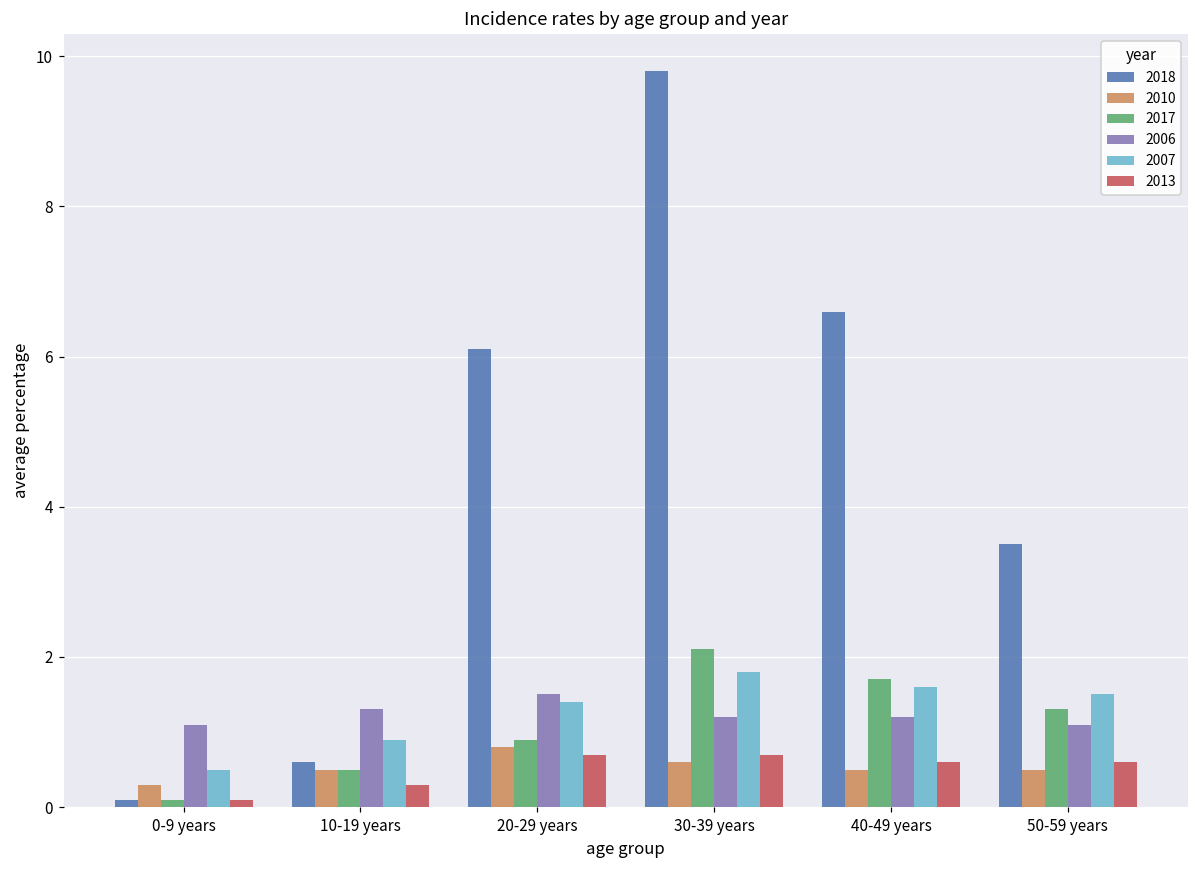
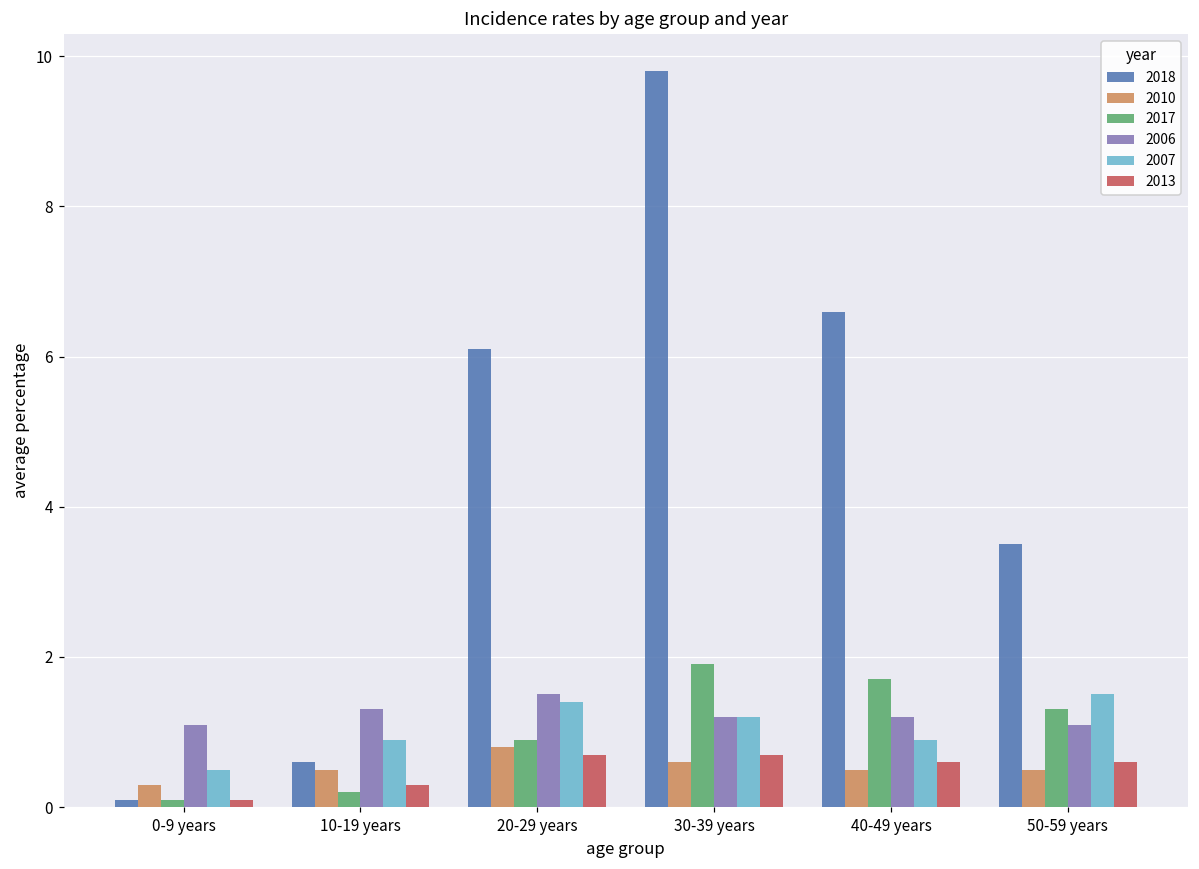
  {
    "2017": {
      "0-9 years": 0.1,
-     "10-19 years": 0.5,
+     "10-19 years": 0.2,
      "20-29 years": 0.9,
-     "30-39 years": 2.1,
+     "30-39 years": 1.9,
      "40-49 years": 1.7,
      "50-59 years": 1.3
    },
    "2007": {
      "0-9 years": 0.5,
      "10-19 years": 0.9,
      "20-29 years": 1.4,
-     "30-39 years": 1.8,
-     "40-49 years": 1.6,
+     "30-39 years": 1.2,
+     "40-49 years": 0.9,
      "50-59 years": 1.5
    }
  }
